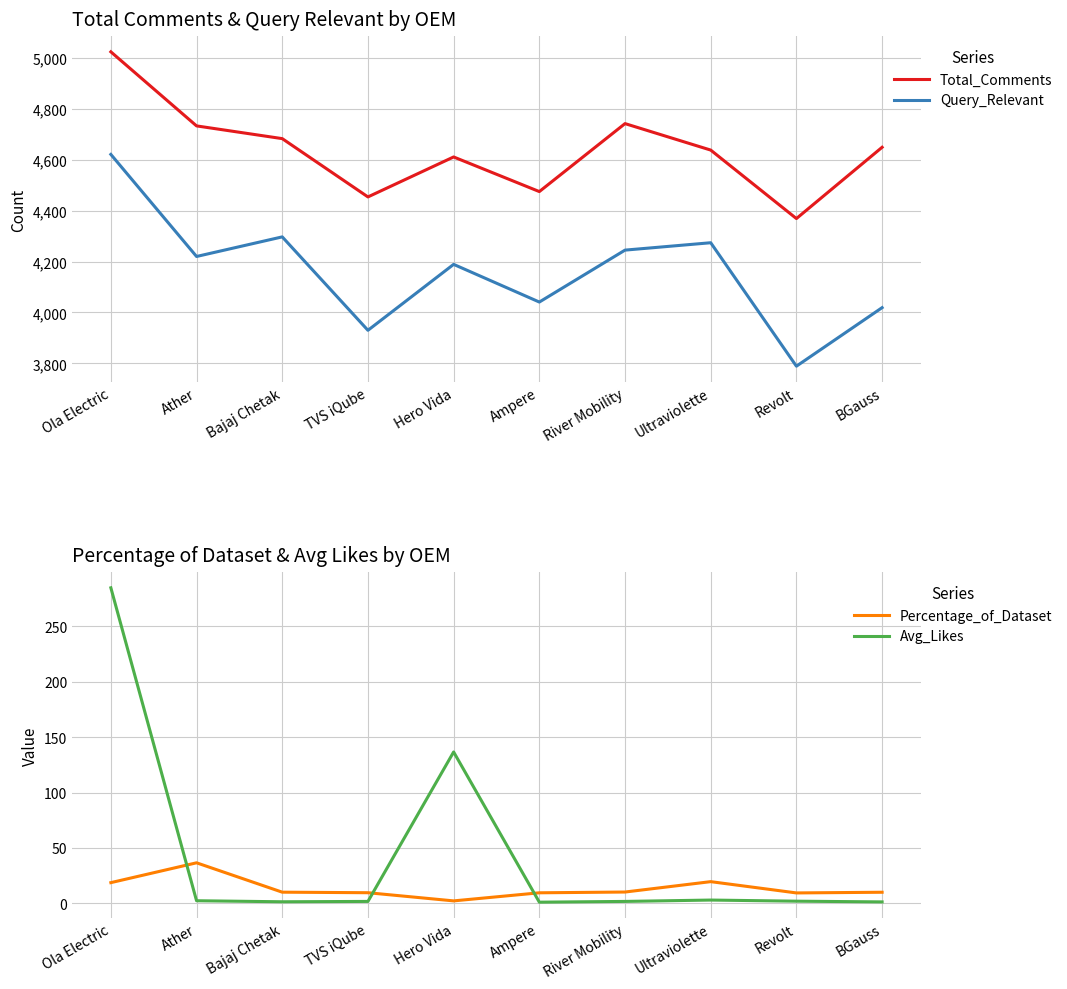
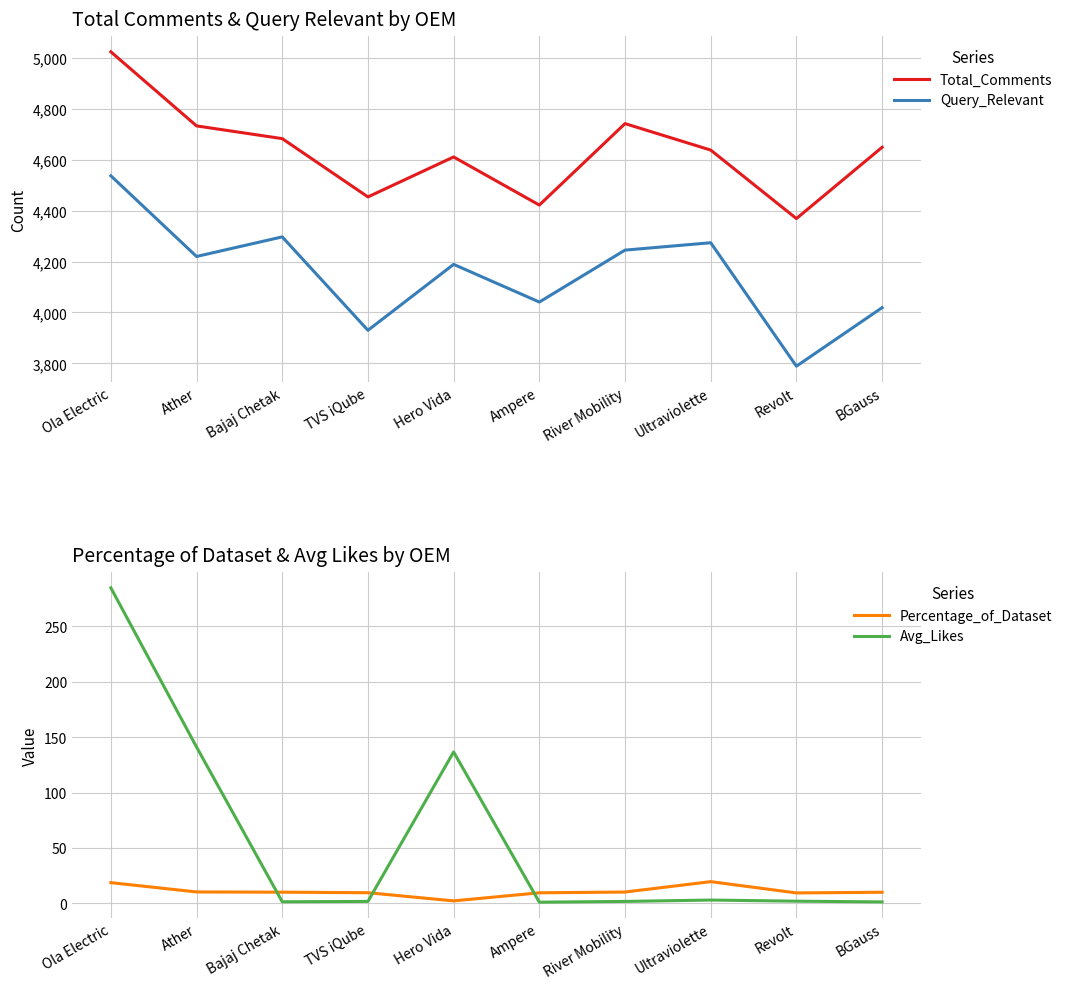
  {
    "Total Comments & Query Relevant by OEM": {
      "Total_Comments": {
        "Ola Electric": "5,020",
        "Ather": "4,730",
        "Bajaj Chetak": "4,680",
        "TVS iQube": "4,450",
        "Hero Vida": "4,610",
-       "Ampere": "4,480",
+       "Ampere": "4,420",
        "River Mobility": "4,740",
        "Ultraviolette": "4,640",
        "Revolt": "4,370",
        "BGauss": "4,650"
      },
      "Query_Relevant": {
-       "Ola Electric": "4,620",
+       "Ola Electric": "4,540",
        "Ather": "4,220",
        "Bajaj Chetak": "4,300",
        "TVS iQube": "3,930",
        "Hero Vida": "4,190",
        "Ampere": "4,040",
        "River Mobility": "4,250",
        "Ultraviolette": "4,270",
        "Revolt": "3,790",
        "BGauss": "4,020"
      }
    },
    "Percentage of Dataset & Avg Likes by OEM": {
      "Percentage_of_Dataset": {
        "Ola Electric": "19",
-       "Ather": "37",
+       "Ather": "10",
        "Bajaj Chetak": "10",
        "TVS iQube": "10",
        "Hero Vida": "2",
        "Ampere": "10",
        "River Mobility": "10",
        "Ultraviolette": "20",
        "Revolt": "9",
        "BGauss": "10"
      },
      "Avg_Likes": {
        "Ola Electric": "285",
-       "Ather": "2",
+       "Ather": "141",
        "Bajaj Chetak": "1",
        "TVS iQube": "2",
        "Hero Vida": "137",
        "Ampere": "1",
        "River Mobility": "2",
        "Ultraviolette": "3",
        "Revolt": "2",
        "BGauss": "1"
      }
    }
  }
